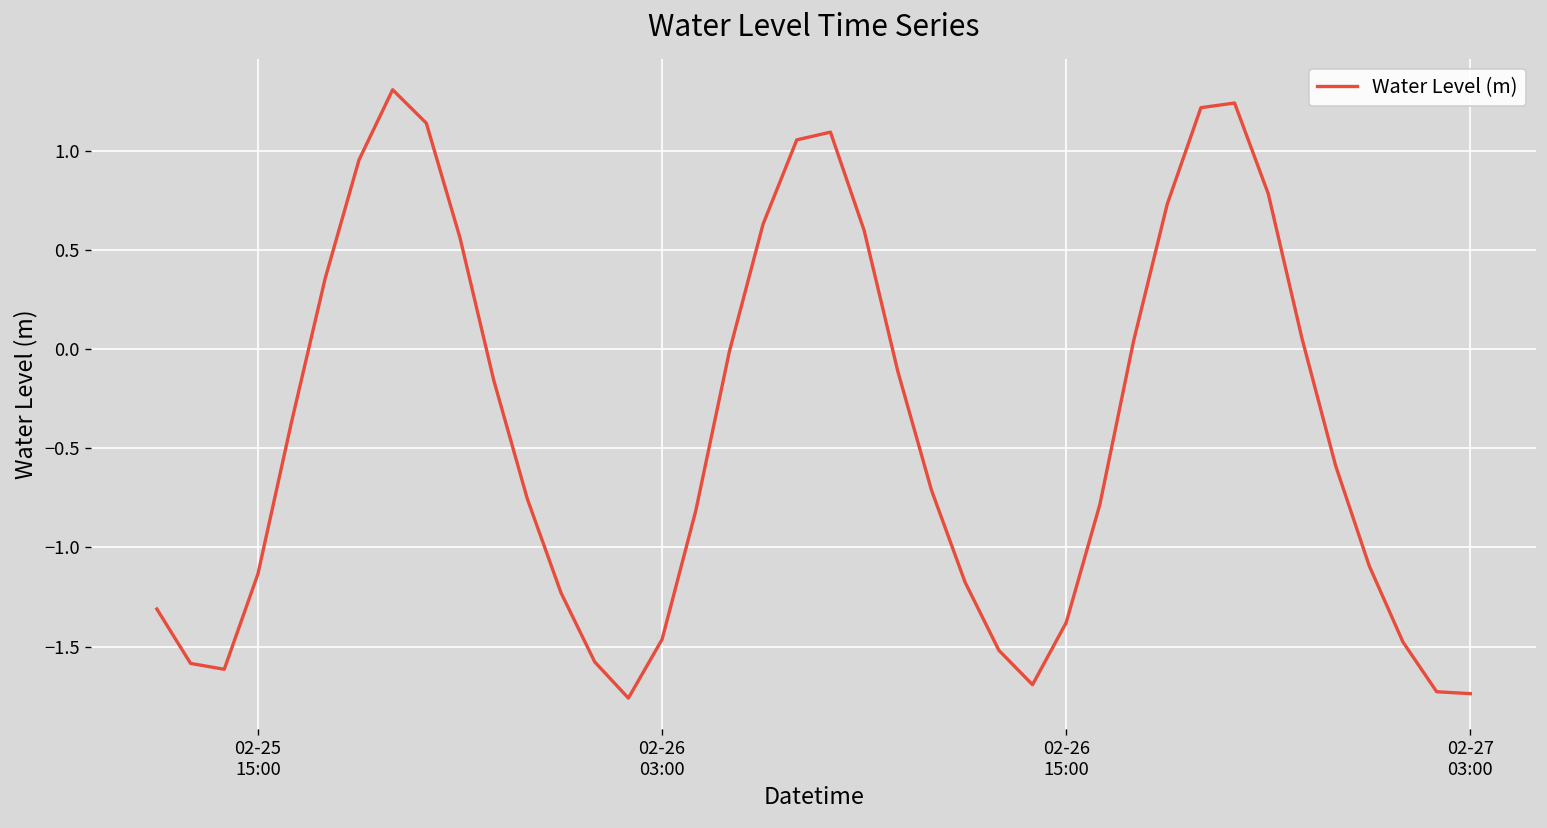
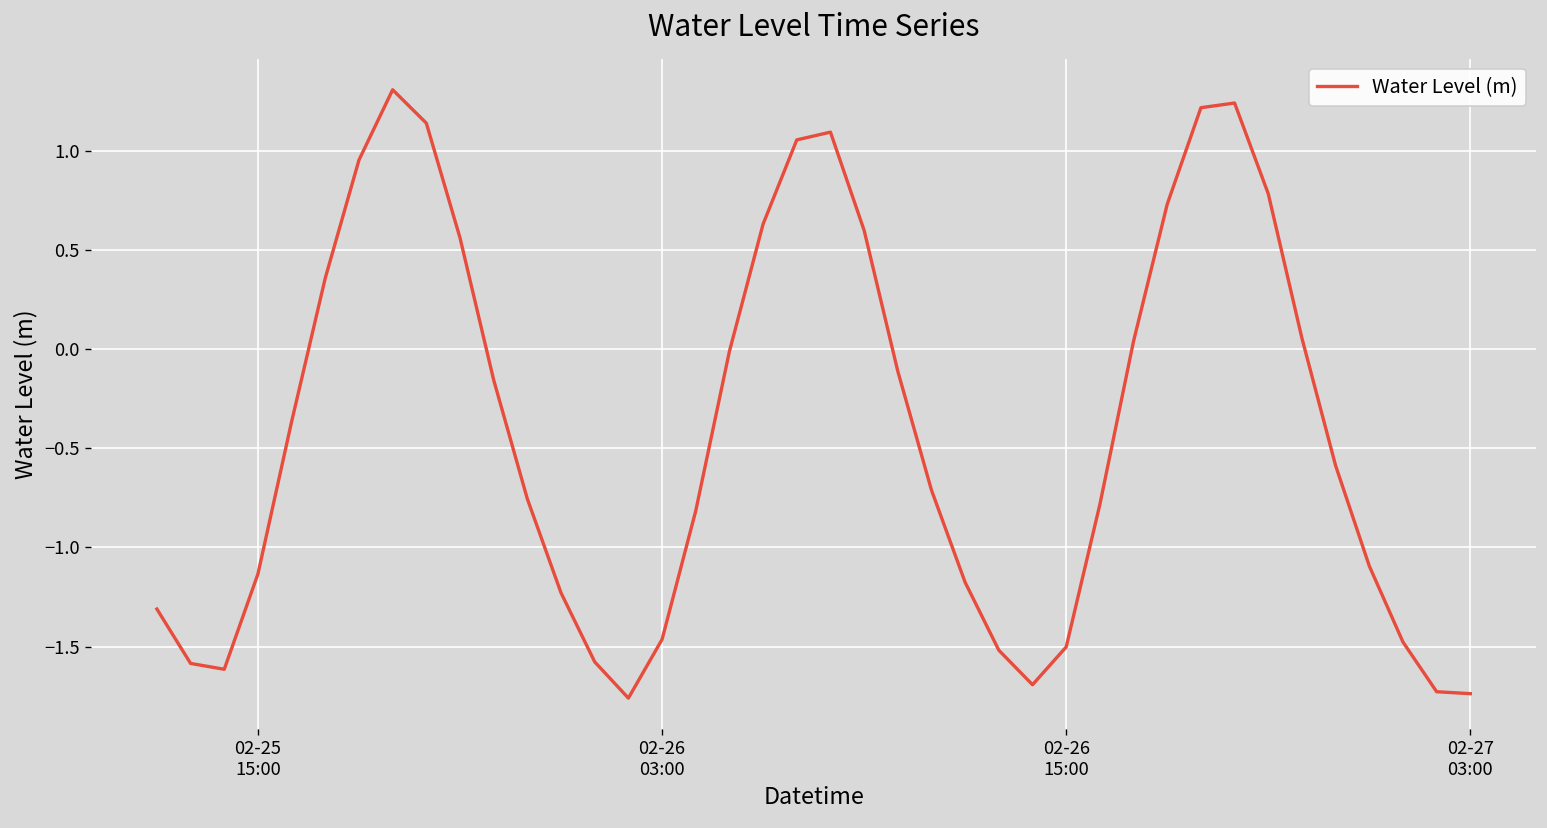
  {
    "02-25 15:00": -1.13,
    "02-26 03:00": -1.46,
-   "02-26 15:00": -1.38,
+   "02-26 15:00": -1.50,
    "02-27 03:00": -1.74
  }
